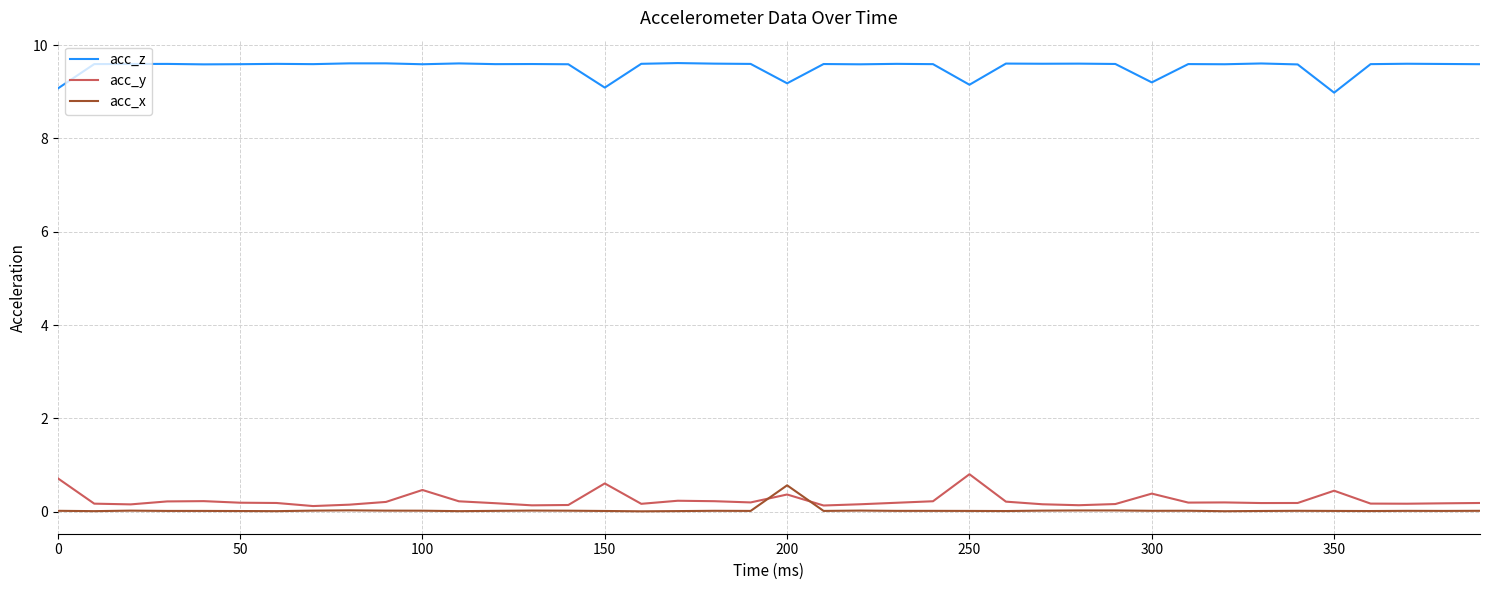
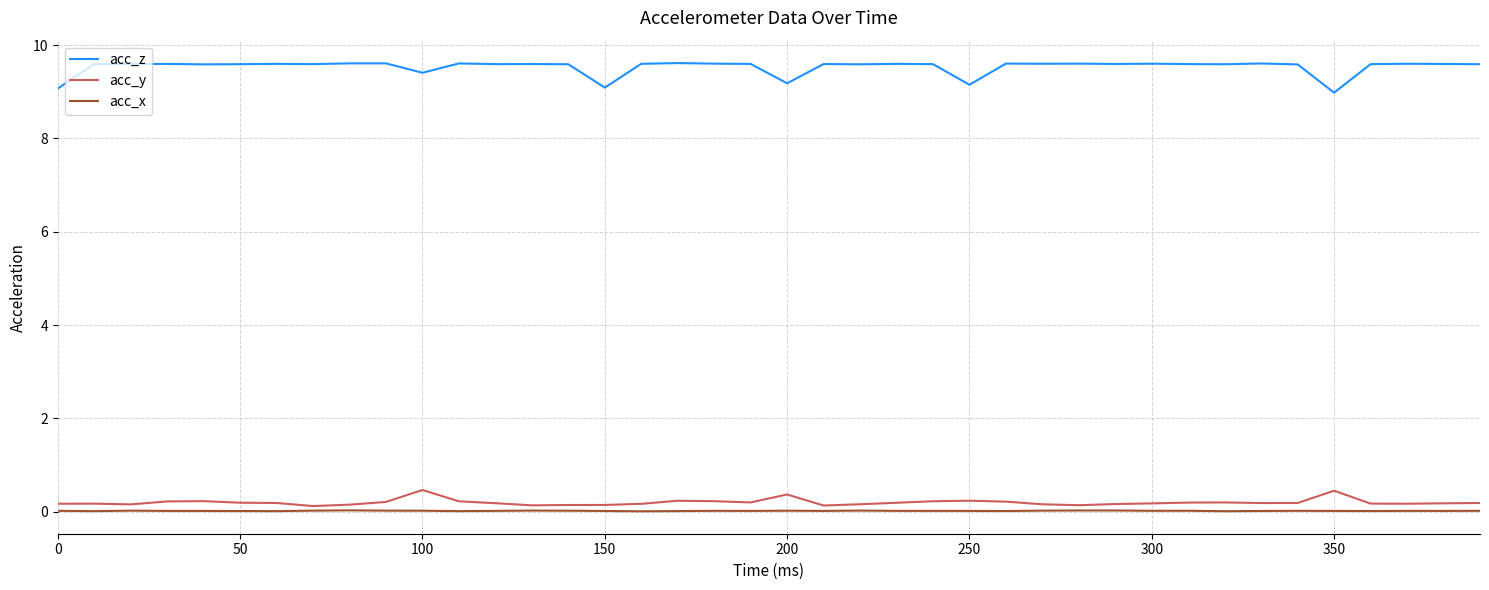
  {
    "acc_z": {
      "0": 9.1,
      "50": 9.6,
-     "100": 9.6,
+     "100": 9.4,
      "150": 9.1,
      "200": 9.2,
      "250": 9.1,
-     "300": 9.2,
+     "300": 9.6,
      "350": 9.0
    },
    "acc_y": {
-     "0": 0.7,
+     "0": 0.2,
      "50": 0.2,
      "100": 0.5,
-     "150": 0.6,
+     "150": 0.1,
      "200": 0.4,
-     "250": 0.8,
-     "300": 0.4,
+     "250": 0.2,
+     "300": 0.2,
      "350": 0.4
    },
    "acc_x": {
      "0": 0.0,
      "50": 0.0,
      "100": 0.0,
      "150": 0.0,
-     "200": 0.6,
+     "200": 0.0,
      "250": 0.0,
      "300": 0.0,
      "350": 0.0
    }
  }
